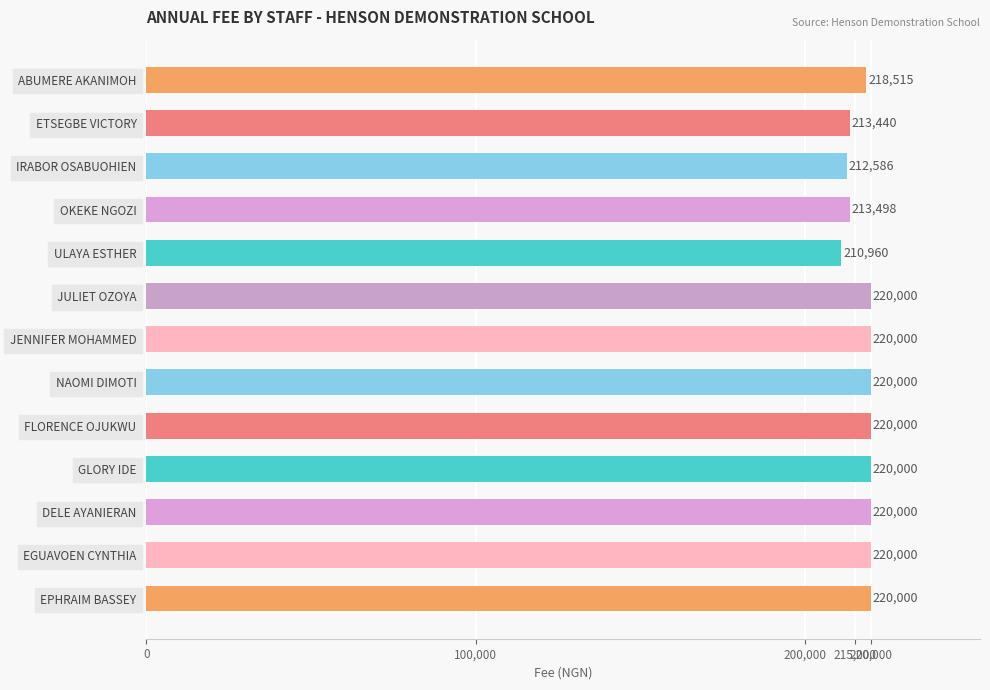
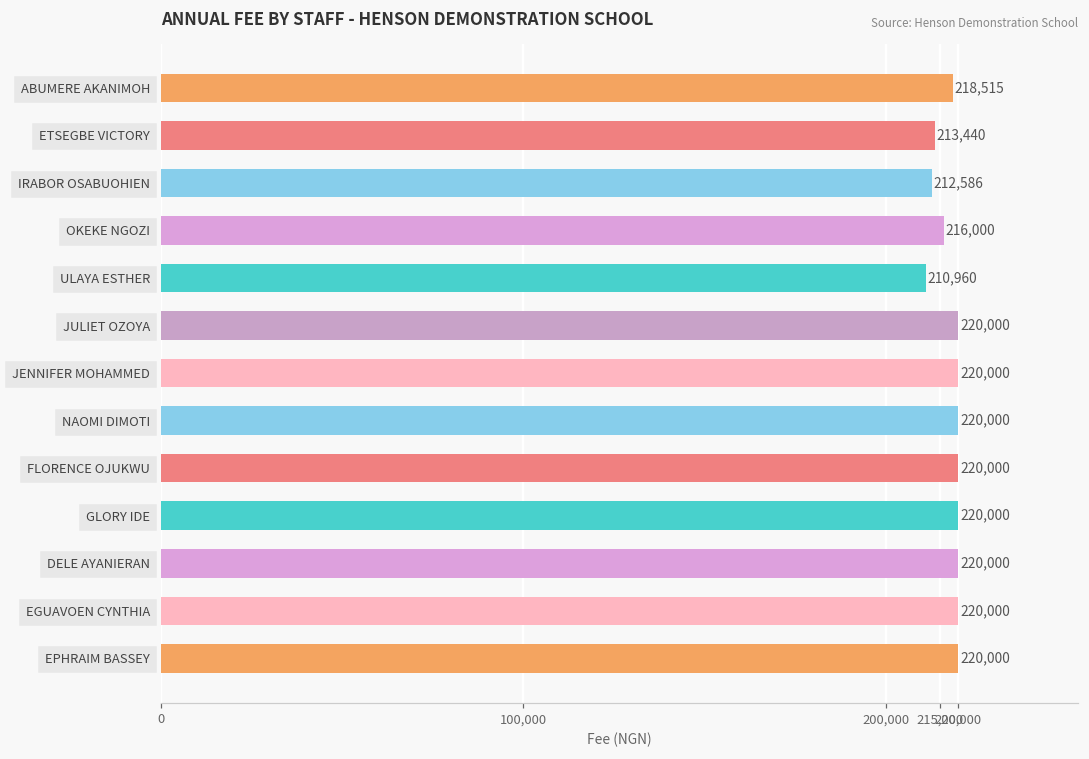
  {
    "ABUMERE AKANIMOH": "218,515",
    "ETSEGBE VICTORY": "213,440",
    "IRABOR OSABUOHIEN": "212,586",
-   "OKEKE NGOZI": "213,498",
+   "OKEKE NGOZI": "216,000",
    "ULAYA ESTHER": "210,960",
    "JULIET OZOYA": "220,000",
    "JENNIFER MOHAMMED": "220,000",
    "NAOMI DIMOTI": "220,000",
    "FLORENCE OJUKWU": "220,000",
    "GLORY IDE": "220,000",
    "DELE AYANIERAN": "220,000",
    "EGUAVOEN CYNTHIA": "220,000",
    "EPHRAIM BASSEY": "220,000"
  }
